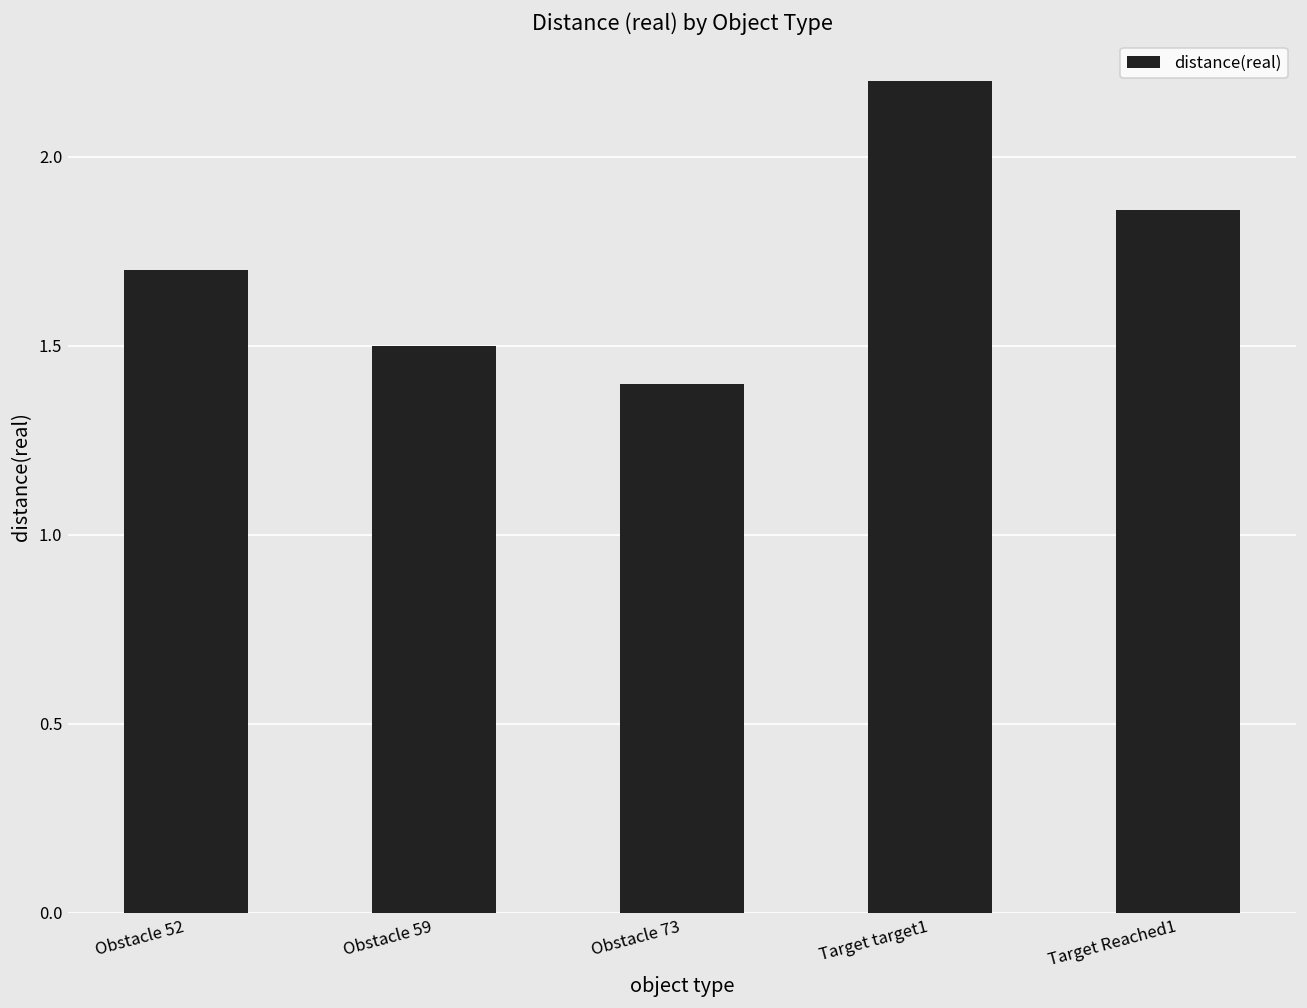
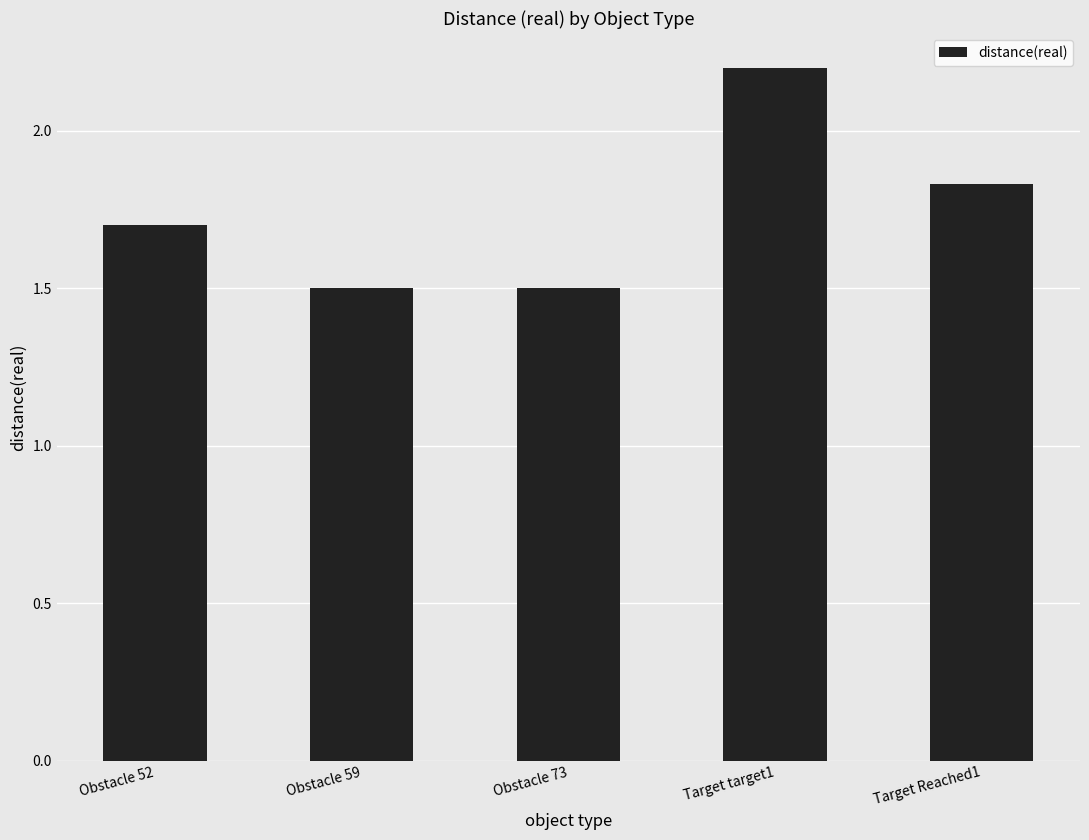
  {
    "Obstacle 52": 1.70,
    "Obstacle 59": 1.50,
-   "Obstacle 73": 1.4,
+   "Obstacle 73": 1.5,
    "Target target1": 2.20,
-   "Target Reached1": 1.86
+   "Target Reached1": 1.83
  }
